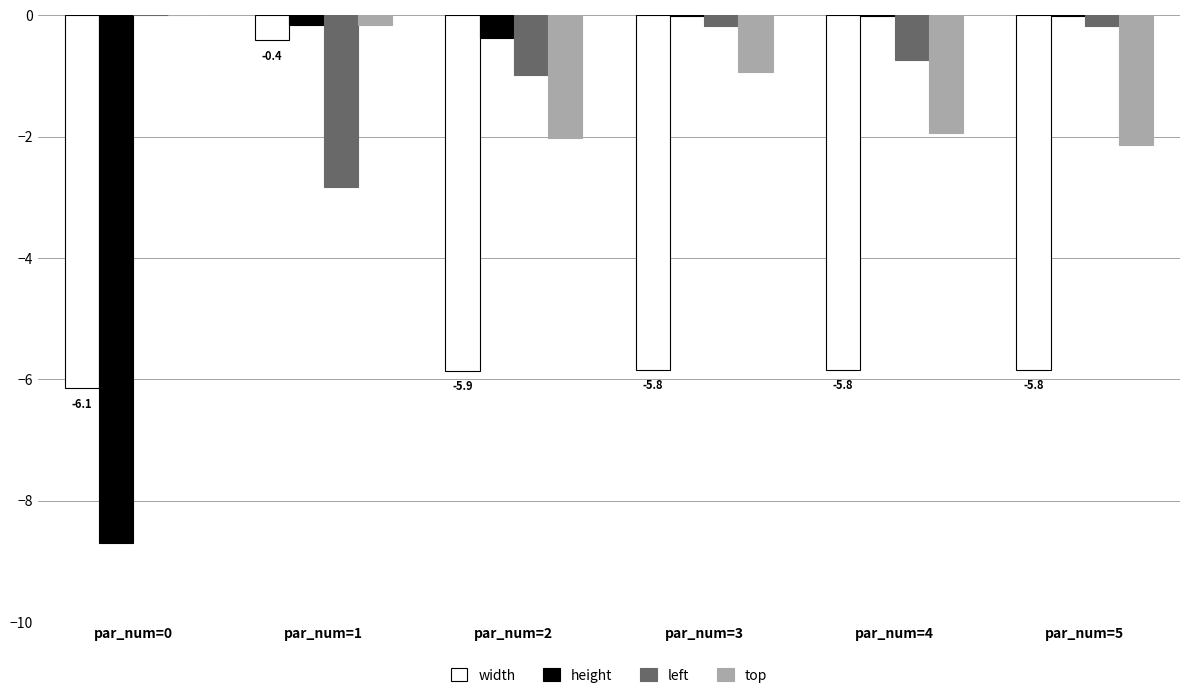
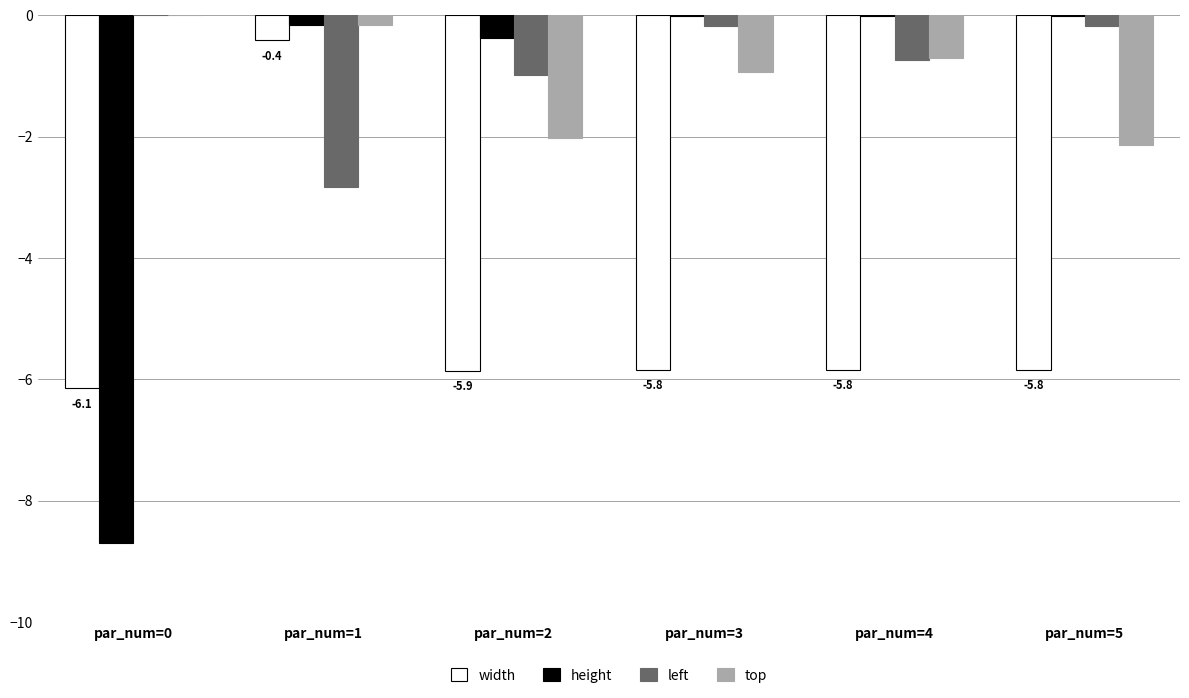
  {
    "width": {
      "par_num=0": -6.1,
      "par_num=1": -0.4,
      "par_num=2": -5.9,
      "par_num=3": -5.8,
      "par_num=4": -5.8,
      "par_num=5": -5.8
    },
    "height": {
      "par_num=0": -8.7,
      "par_num=1": -0.2,
      "par_num=2": -0.4
    },
    "left": {
      "par_num=0": 0.0,
      "par_num=1": -2.8,
      "par_num=2": -1.0,
      "par_num=3": -0.2,
      "par_num=4": -0.7,
      "par_num=5": -0.2
    },
    "top": {
      "par_num=0": 0.0,
      "par_num=1": -0.2,
      "par_num=2": -2.0,
      "par_num=3": -0.9,
-     "par_num=4": -1.9,
+     "par_num=4": -0.7,
      "par_num=5": -2.1
    }
  }
